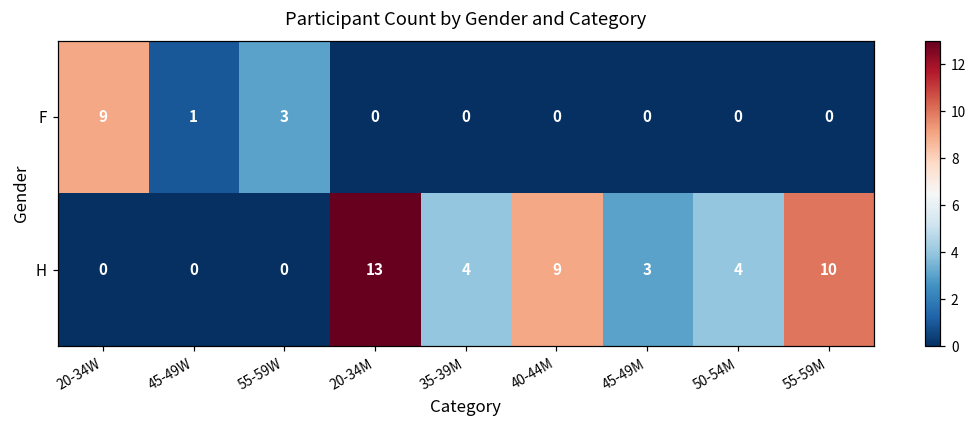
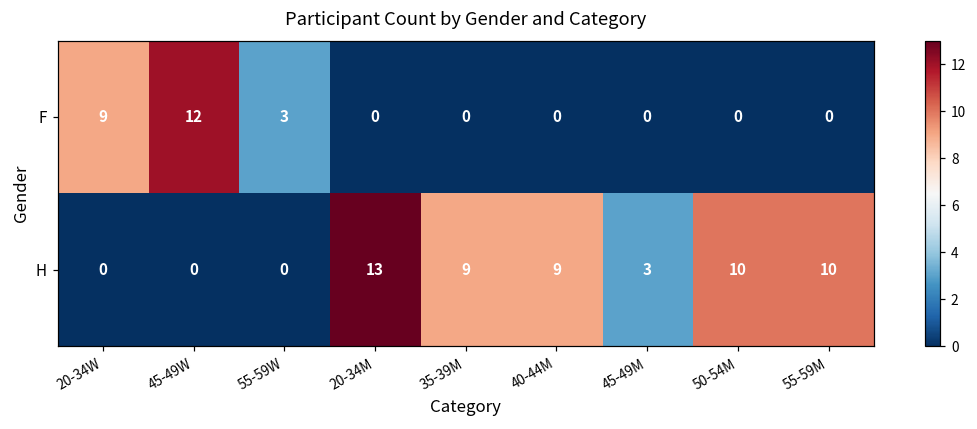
  {
    "F": {
      "20-34W": 9,
-     "45-49W": 1,
+     "45-49W": 12,
      "55-59W": 3,
      "20-34M": 0,
      "35-39M": 0,
      "40-44M": 0,
      "45-49M": 0,
      "50-54M": 0,
      "55-59M": 0
    },
    "H": {
      "20-34W": 0,
      "45-49W": 0,
      "55-59W": 0,
      "20-34M": 13,
-     "35-39M": 4,
+     "35-39M": 9,
      "40-44M": 9,
      "45-49M": 3,
-     "50-54M": 4,
+     "50-54M": 10,
      "55-59M": 10
    }
  }
